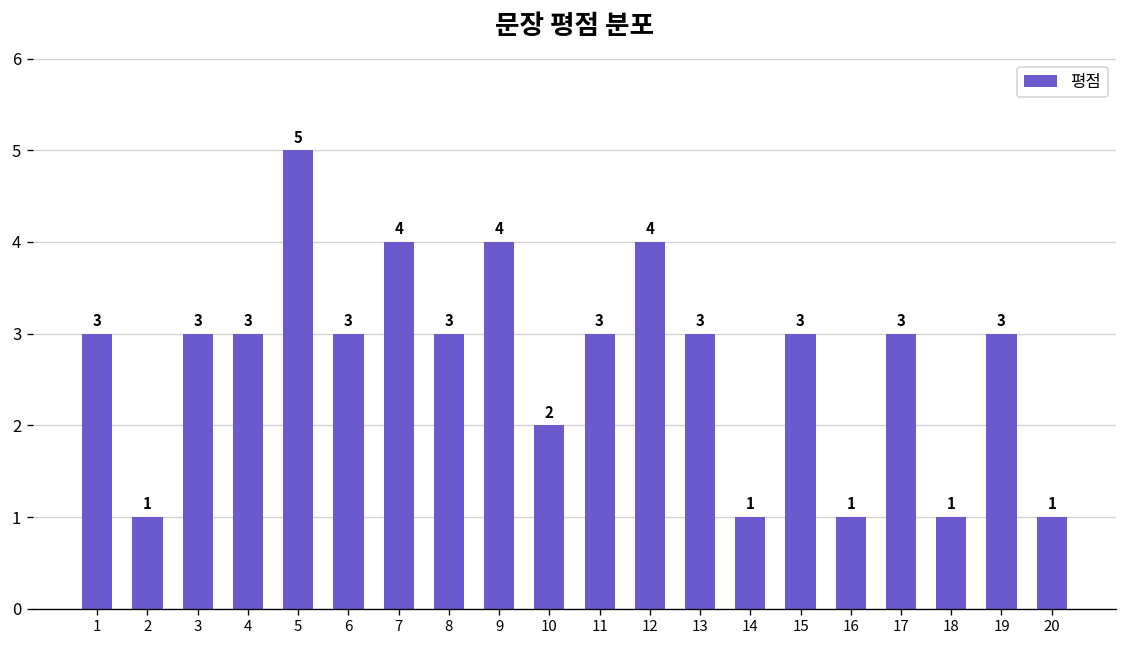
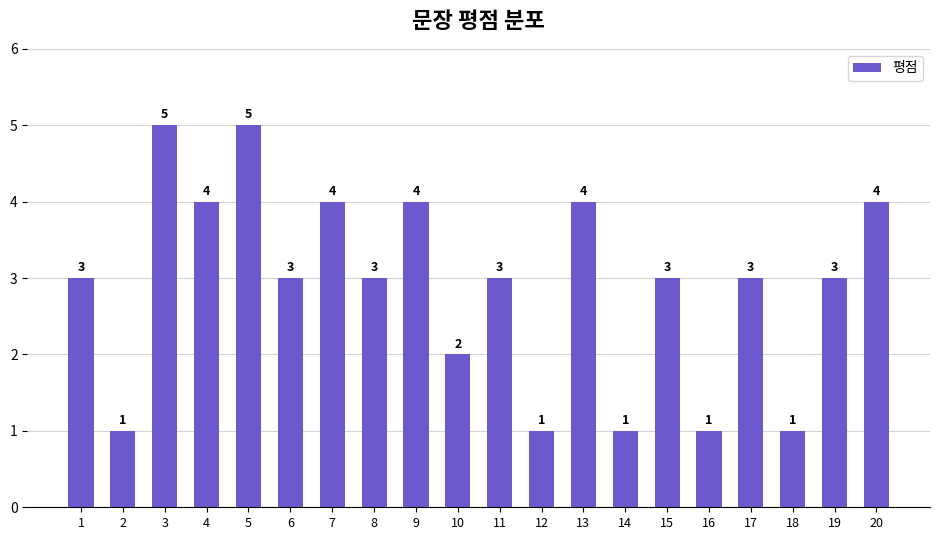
  {
    "1": 3,
    "2": 1,
-   "3": 3,
-   "4": 3,
+   "3": 5,
+   "4": 4,
    "5": 5,
    "6": 3,
    "7": 4,
    "8": 3,
    "9": 4,
    "10": 2,
    "11": 3,
-   "12": 4,
-   "13": 3,
+   "12": 1,
+   "13": 4,
    "14": 1,
    "15": 3,
    "16": 1,
    "17": 3,
    "18": 1,
    "19": 3,
-   "20": 1
+   "20": 4
  }
